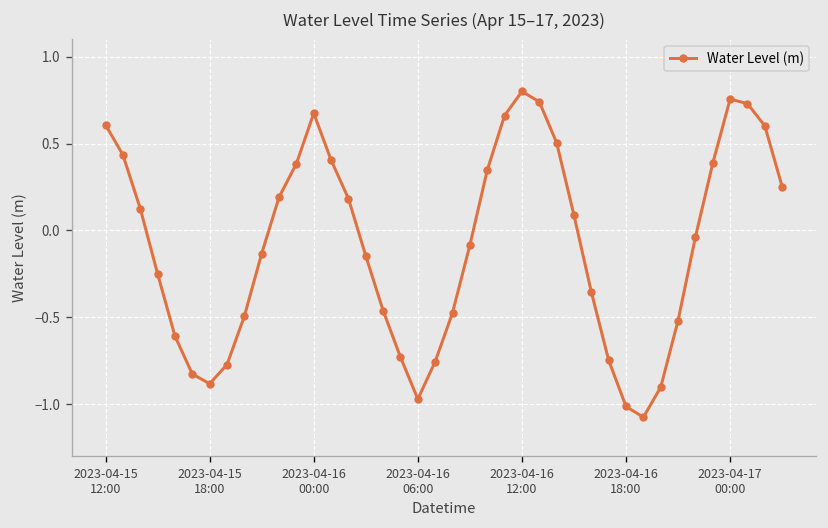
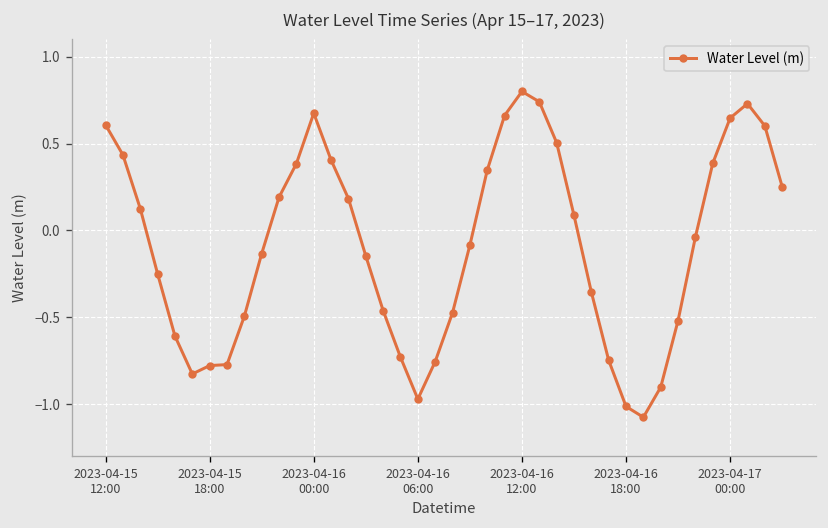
  {
    "2023-04-15 12:00": 0.61,
-   "2023-04-15 18:00": -0.88,
+   "2023-04-15 18:00": -0.78,
    "2023-04-16 00:00": 0.67,
    "2023-04-16 06:00": -0.97,
    "2023-04-16 12:00": 0.80,
    "2023-04-16 18:00": -1.01,
-   "2023-04-17 00:00": 0.76
+   "2023-04-17 00:00": 0.65
  }
